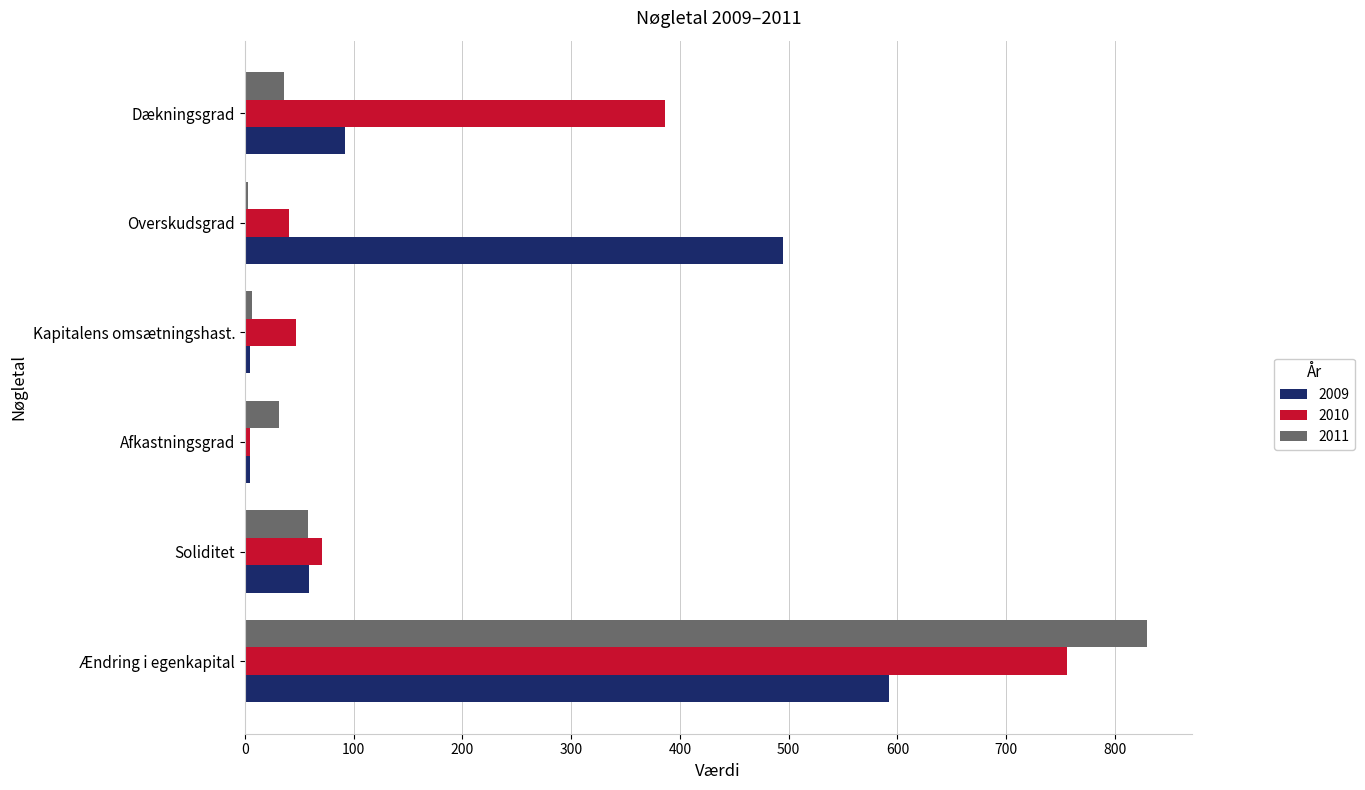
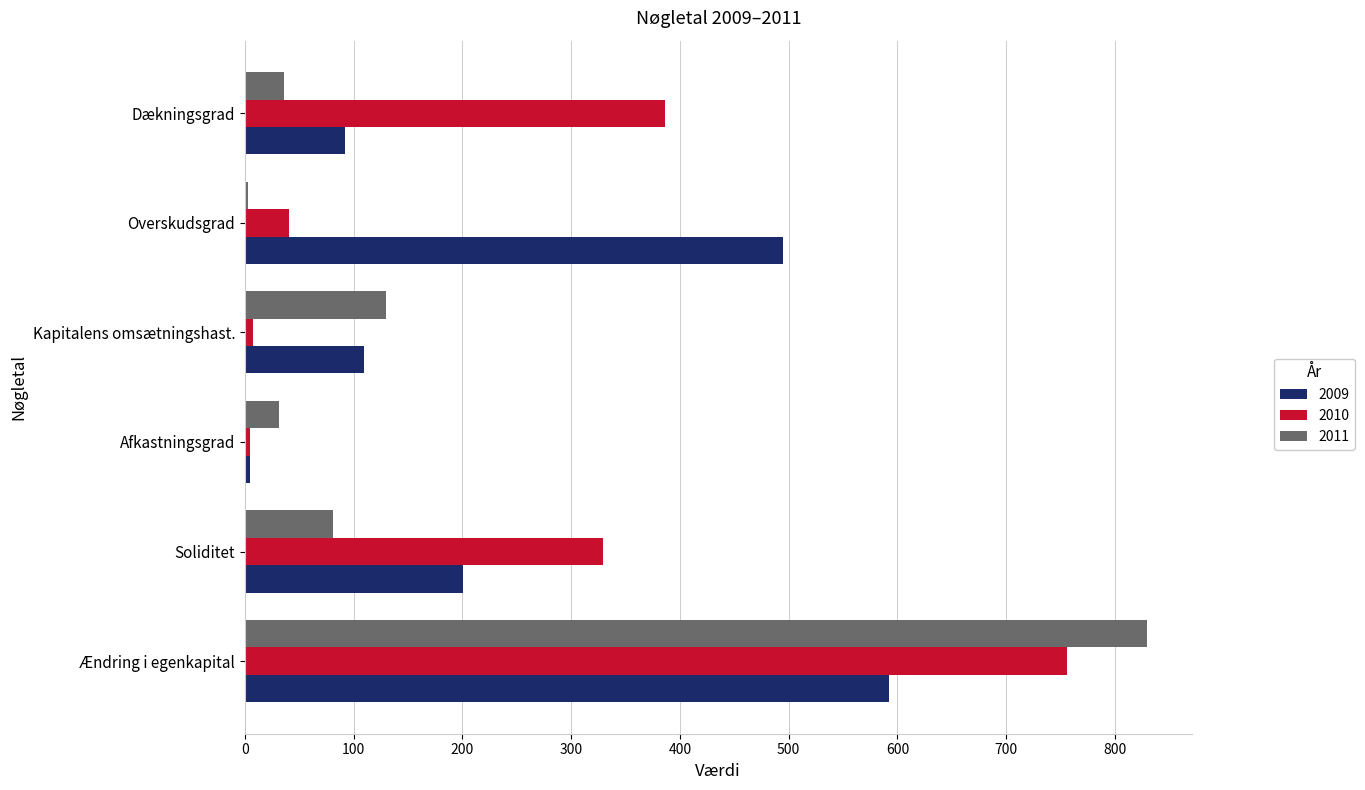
  {
    "2009": {
      "Dækningsgrad": 92,
      "Overskudsgrad": 495,
-     "Kapitalens omsætningshast.": 4,
+     "Kapitalens omsætningshast.": 109,
      "Afkastningsgrad": 4,
-     "Soliditet": 59,
+     "Soliditet": 201,
      "Ændring i egenkapital": 592
    },
    "2010": {
      "Dækningsgrad": 386,
      "Overskudsgrad": 41,
-     "Kapitalens omsætningshast.": 47,
+     "Kapitalens omsætningshast.": 7,
      "Afkastningsgrad": 4,
-     "Soliditet": 71,
+     "Soliditet": 329,
      "Ændring i egenkapital": 756
    },
    "2011": {
      "Dækningsgrad": 36,
      "Overskudsgrad": 3,
-     "Kapitalens omsætningshast.": 6,
+     "Kapitalens omsætningshast.": 130,
      "Afkastningsgrad": 31,
-     "Soliditet": 58,
+     "Soliditet": 81,
      "Ændring i egenkapital": 829
    }
  }
